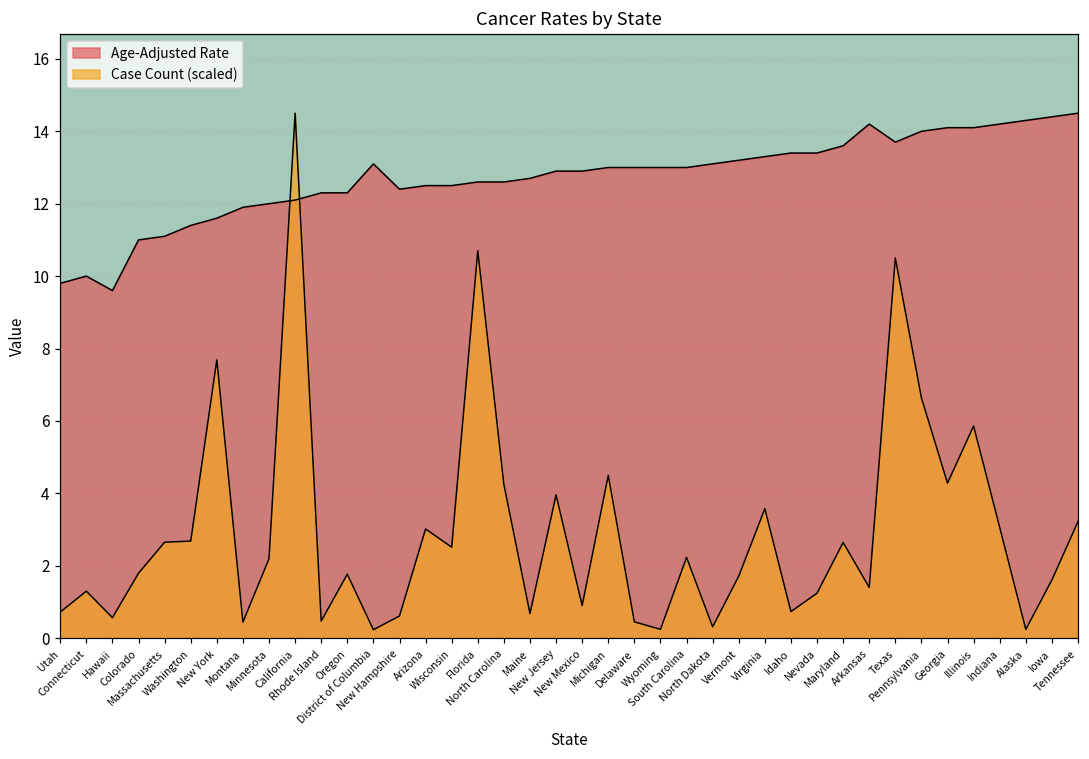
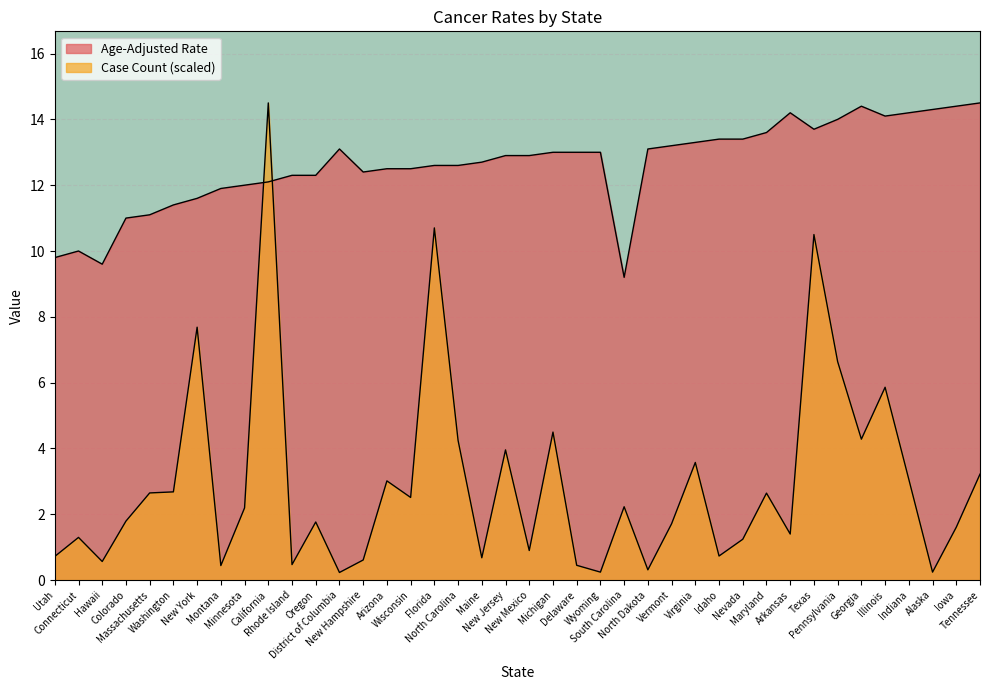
  {
    "Age-Adjusted Rate": {
      "Utah": 9.8,
      "Connecticut": 10.0,
      "Hawaii": 9.6,
      "Colorado": 11.0,
      "Massachusetts": 11.1,
      "Washington": 11.4,
      "New York": 11.6,
      "Montana": 11.9,
      "Minnesota": 12.0,
      "California": 12.1,
      "Rhode Island": 12.3,
      "Oregon": 12.3,
      "District of Columbia": 13.1,
      "New Hampshire": 12.4,
      "Arizona": 12.5,
      "Wisconsin": 12.5,
      "Florida": 12.6,
      "North Carolina": 12.6,
      "Maine": 12.7,
      "New Jersey": 12.9,
      "New Mexico": 12.9,
      "Michigan": 13.0,
      "Delaware": 13.0,
      "Wyoming": 13.0,
-     "South Carolina": 13.0,
+     "South Carolina": 9.2,
      "North Dakota": 13.1,
      "Vermont": 13.2,
      "Virginia": 13.3,
      "Idaho": 13.4,
      "Nevada": 13.4,
      "Maryland": 13.6,
      "Arkansas": 14.2,
      "Texas": 13.7,
      "Pennsylvania": 14.0,
-     "Georgia": 14.1,
+     "Georgia": 14.4,
      "Illinois": 14.1,
      "Indiana": 14.2,
      "Alaska": 14.3,
      "Iowa": 14.4,
      "Tennessee": 14.5
    },
    "Case Count (scaled)": {
      "Utah": 0.7,
      "Connecticut": 1.3,
      "Hawaii": 0.6,
      "Colorado": 1.8,
      "Massachusetts": 2.6,
      "Washington": 2.7,
      "New York": 7.7,
      "Montana": 0.4,
      "Minnesota": 2.2,
      "California": 14.5,
      "Rhode Island": 0.5,
      "Oregon": 1.8,
      "District of Columbia": 0.2,
      "New Hampshire": 0.6,
      "Arizona": 3.0,
      "Wisconsin": 2.5,
      "Florida": 10.7,
      "North Carolina": 4.2,
      "Maine": 0.7,
      "New Jersey": 4.0,
      "New Mexico": 0.9,
      "Michigan": 4.5,
      "Delaware": 0.4,
      "Wyoming": 0.2,
      "South Carolina": 2.2,
      "North Dakota": 0.3,
      "Vermont": 1.7,
      "Virginia": 3.6,
      "Idaho": 0.7,
      "Nevada": 1.2,
      "Maryland": 2.6,
      "Arkansas": 1.4,
      "Texas": 10.5,
      "Pennsylvania": 6.6,
      "Georgia": 4.3,
      "Illinois": 5.9,
      "Indiana": 3.1,
      "Alaska": 0.2,
      "Iowa": 1.6,
      "Tennessee": 3.2
    }
  }
